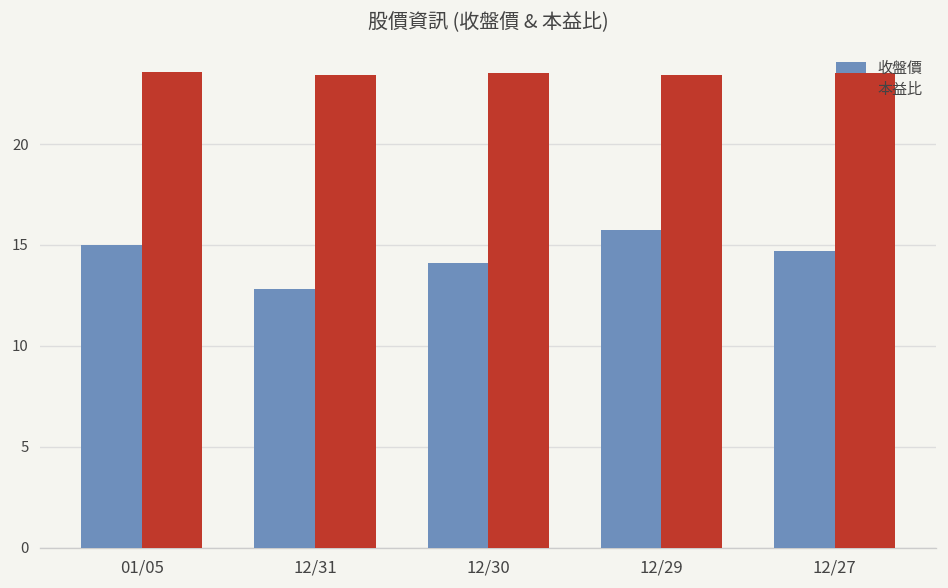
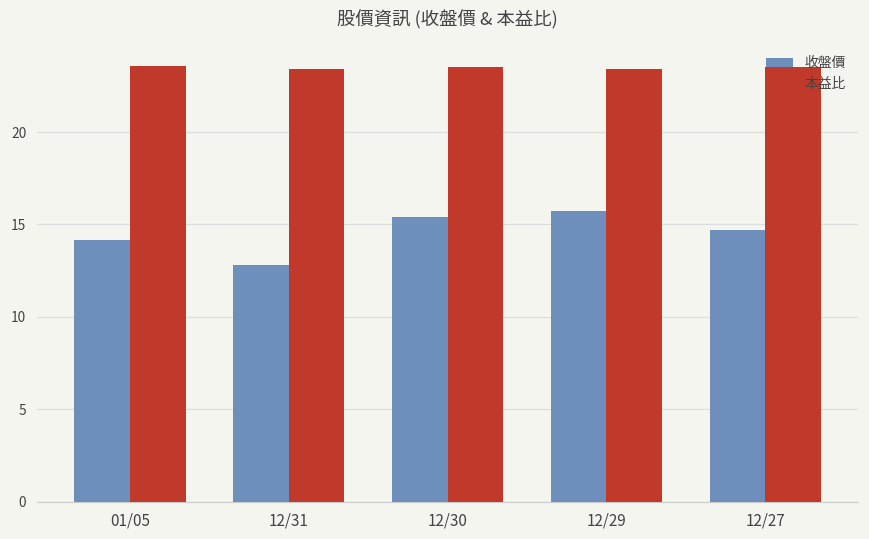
  {
    "收盤價": {
-     "01/05": 15.0,
+     "01/05": 14.2,
      "12/31": 12.8,
-     "12/30": 14.1,
+     "12/30": 15.4,
      "12/29": 15.8,
      "12/27": 14.7
    },
    "本益比": {
      "01/05": 23.6,
      "12/31": 23.4,
      "12/30": 23.5,
      "12/29": 23.4,
      "12/27": 23.5
    }
  }
